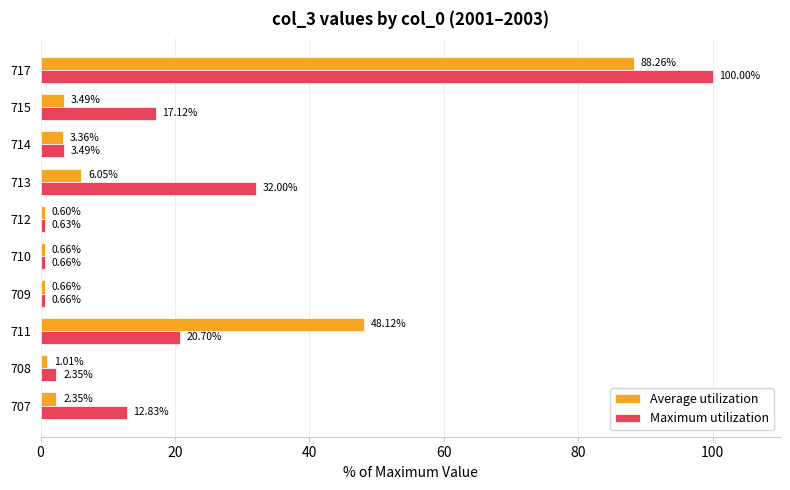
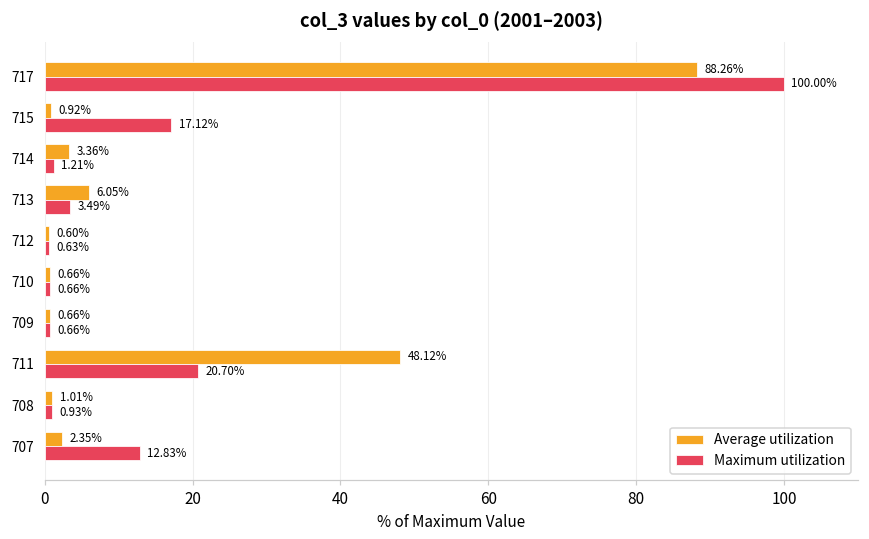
  {
    "Average utilization": {
      "717": "88.26%",
-     "715": "3.49%",
+     "715": "0.92%",
      "714": "3.36%",
      "713": "6.05%",
      "712": "0.60%",
      "710": "0.66%",
      "709": "0.66%",
      "711": "48.12%",
      "708": "1.01%",
      "707": "2.35%"
    },
    "Maximum utilization": {
      "717": "100.00%",
      "715": "17.12%",
-     "714": "3.49%",
-     "713": "32.00%",
+     "714": "1.21%",
+     "713": "3.49%",
      "712": "0.63%",
      "710": "0.66%",
      "709": "0.66%",
      "711": "20.70%",
-     "708": "2.35%",
+     "708": "0.93%",
      "707": "12.83%"
    }
  }
